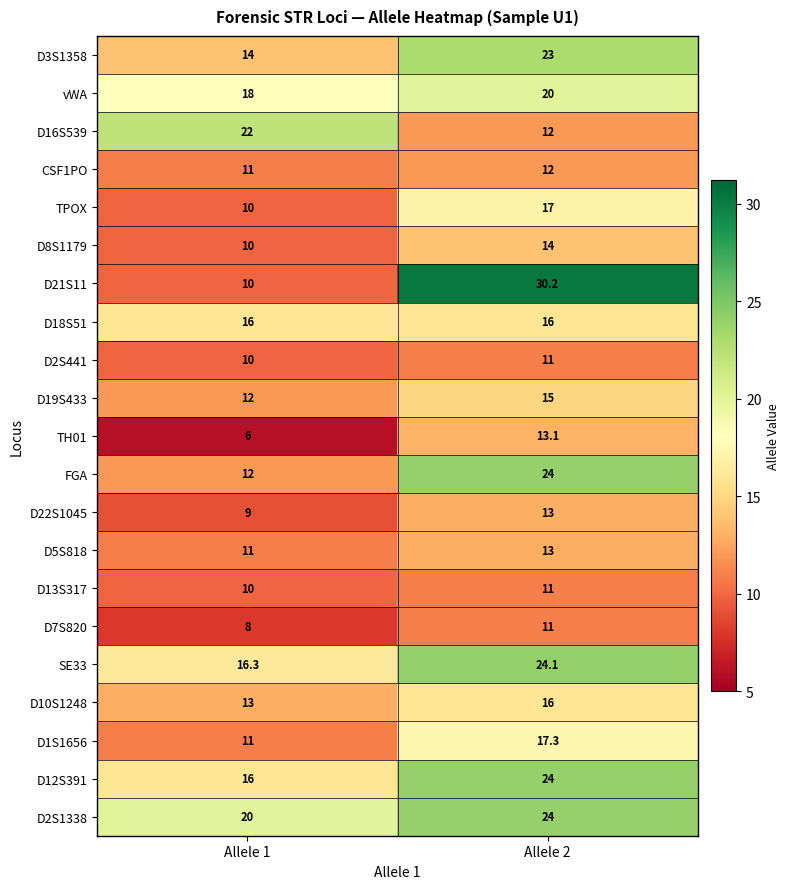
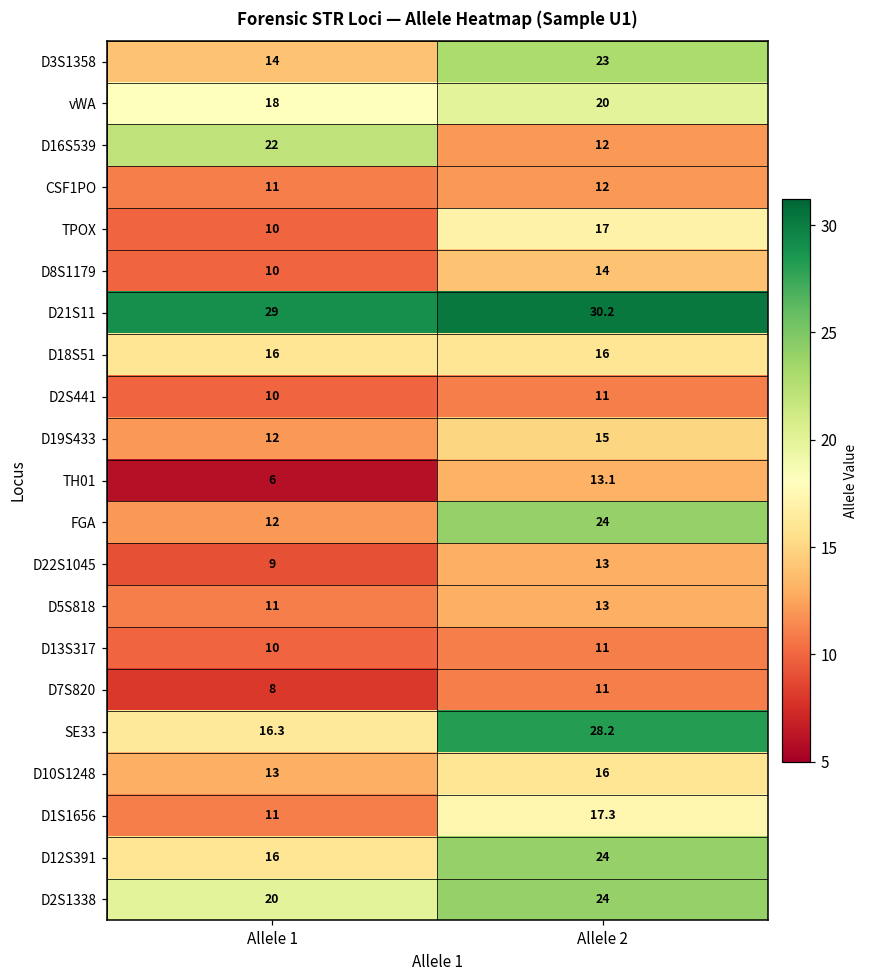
  {
    "D3S1358": {
      "Allele 1": 14,
      "Allele 2": 23
    },
    "vWA": {
      "Allele 1": 18,
      "Allele 2": 20
    },
    "D16S539": {
      "Allele 1": 22,
      "Allele 2": 12
    },
    "CSF1PO": {
      "Allele 1": 11,
      "Allele 2": 12
    },
    "TPOX": {
      "Allele 1": 10,
      "Allele 2": 17
    },
    "D8S1179": {
      "Allele 1": 10,
      "Allele 2": 14
    },
    "D21S11": {
-     "Allele 1": 10,
+     "Allele 1": 29,
      "Allele 2": 30.2
    },
    "D18S51": {
      "Allele 1": 16,
      "Allele 2": 16
    },
    "D2S441": {
      "Allele 1": 10,
      "Allele 2": 11
    },
    "D19S433": {
      "Allele 1": 12,
      "Allele 2": 15
    },
    "TH01": {
      "Allele 1": 6,
      "Allele 2": 13.1
    },
    "FGA": {
      "Allele 1": 12,
      "Allele 2": 24
    },
    "D22S1045": {
      "Allele 1": 9,
      "Allele 2": 13
    },
    "D5S818": {
      "Allele 1": 11,
      "Allele 2": 13
    },
    "D13S317": {
      "Allele 1": 10,
      "Allele 2": 11
    },
    "D7S820": {
      "Allele 1": 8,
      "Allele 2": 11
    },
    "SE33": {
      "Allele 1": 16.3,
-     "Allele 2": 24.1
+     "Allele 2": 28.2
    },
    "D10S1248": {
      "Allele 1": 13,
      "Allele 2": 16
    },
    "D1S1656": {
      "Allele 1": 11,
      "Allele 2": 17.3
    },
    "D12S391": {
      "Allele 1": 16,
      "Allele 2": 24
    },
    "D2S1338": {
      "Allele 1": 20,
      "Allele 2": 24
    }
  }
